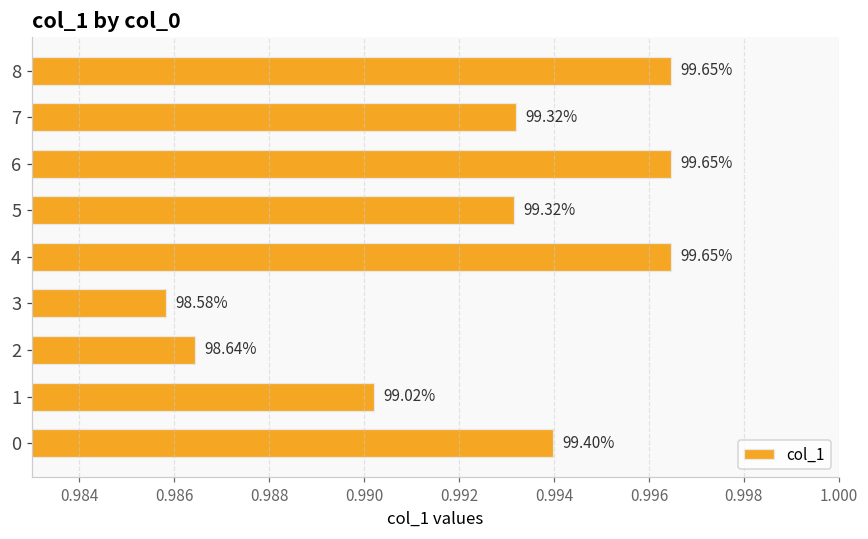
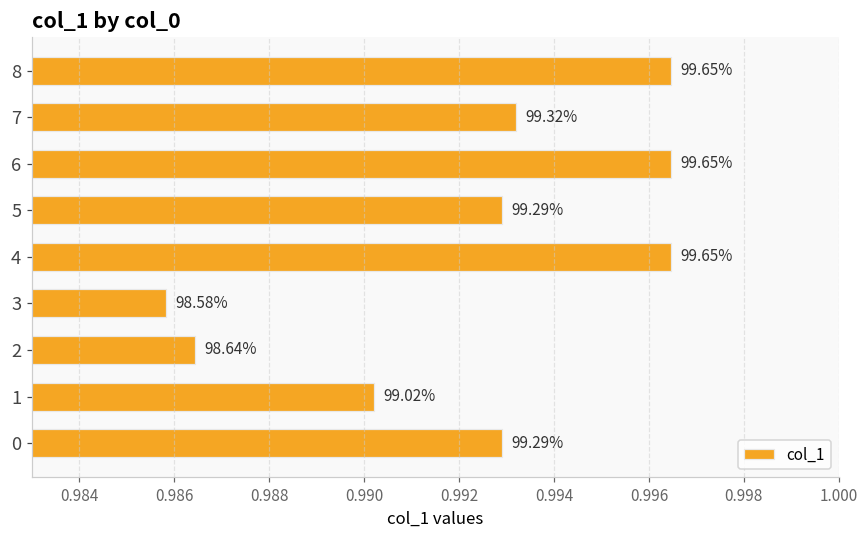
  {
    "8": "99.65%",
    "7": "99.32%",
    "6": "99.65%",
-   "5": "99.32%",
+   "5": "99.29%",
    "4": "99.65%",
    "3": "98.58%",
    "2": "98.64%",
    "1": "99.02%",
-   "0": "99.40%"
+   "0": "99.29%"
  }
